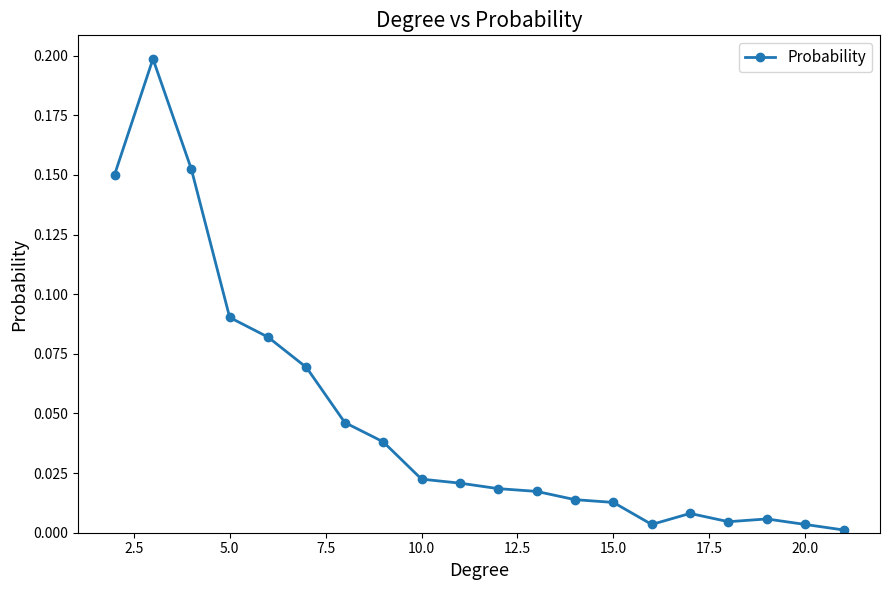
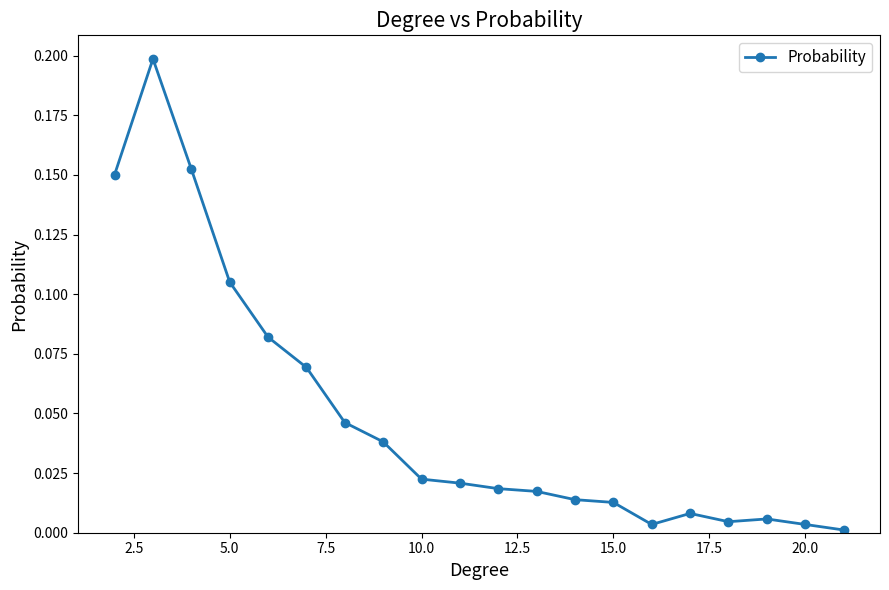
  {
-   "5.0": 0.090,
+   "5.0": 0.105,
    "10.0": 0.022,
    "15.0": 0.013,
    "20.0": 0.003
  }
